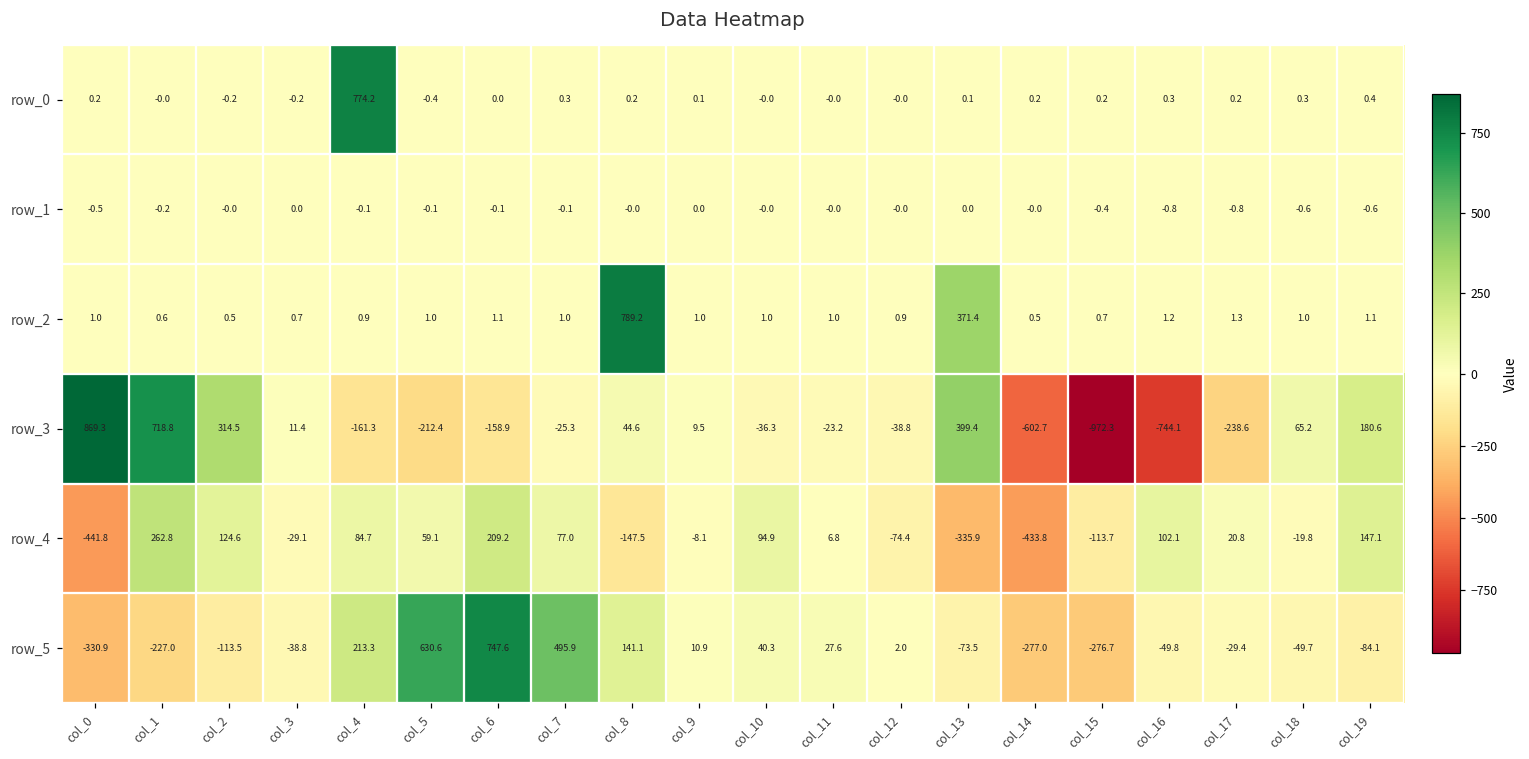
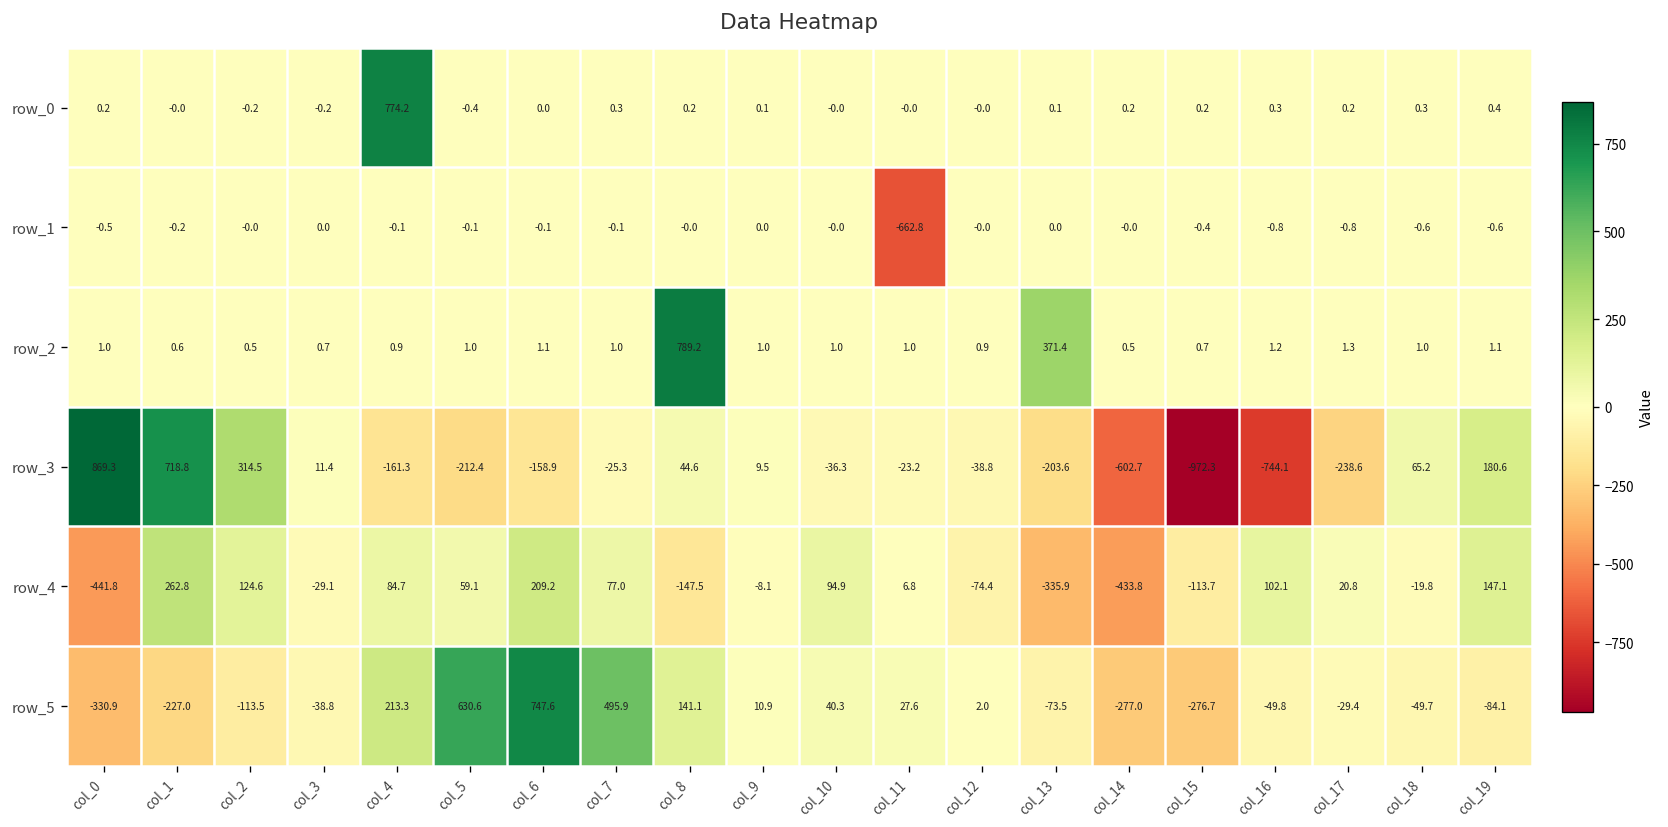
  {
    "row_0": {
      "col_0": 0.2,
      "col_1": -0.0,
      "col_2": -0.2,
      "col_3": -0.2,
      "col_4": 774.2,
      "col_5": -0.4,
      "col_6": 0.0,
      "col_7": 0.3,
      "col_8": 0.2,
      "col_9": 0.1,
      "col_10": -0.0,
      "col_11": -0.0,
      "col_12": -0.0,
      "col_13": 0.1,
      "col_14": 0.2,
      "col_15": 0.2,
      "col_16": 0.3,
      "col_17": 0.2,
      "col_18": 0.3,
      "col_19": 0.4
    },
    "row_1": {
      "col_0": -0.5,
      "col_1": -0.2,
      "col_2": -0.0,
      "col_3": 0.0,
      "col_4": -0.1,
      "col_5": -0.1,
      "col_6": -0.1,
      "col_7": -0.1,
      "col_8": -0.0,
      "col_9": 0.0,
      "col_10": -0.0,
-     "col_11": -0.0,
+     "col_11": -662.8,
      "col_12": -0.0,
      "col_13": 0.0,
      "col_14": -0.0,
      "col_15": -0.4,
      "col_16": -0.8,
      "col_17": -0.8,
      "col_18": -0.6,
      "col_19": -0.6
    },
    "row_2": {
      "col_0": 1.0,
      "col_1": 0.6,
      "col_2": 0.5,
      "col_3": 0.7,
      "col_4": 0.9,
      "col_5": 1.0,
      "col_6": 1.1,
      "col_7": 1.0,
      "col_8": 789.2,
      "col_9": 1.0,
      "col_10": 1.0,
      "col_11": 1.0,
      "col_12": 0.9,
      "col_13": 371.4,
      "col_14": 0.5,
      "col_15": 0.7,
      "col_16": 1.2,
      "col_17": 1.3,
      "col_18": 1.0,
      "col_19": 1.1
    },
    "row_3": {
      "col_0": 869.3,
      "col_1": 718.8,
      "col_2": 314.5,
      "col_3": 11.4,
      "col_4": -161.3,
      "col_5": -212.4,
      "col_6": -158.9,
      "col_7": -25.3,
      "col_8": 44.6,
      "col_9": 9.5,
      "col_10": -36.3,
      "col_11": -23.2,
      "col_12": -38.8,
-     "col_13": 399.4,
+     "col_13": -203.6,
      "col_14": -602.7,
      "col_15": -972.3,
      "col_16": -744.1,
      "col_17": -238.6,
      "col_18": 65.2,
      "col_19": 180.6
    },
    "row_4": {
      "col_0": -441.8,
      "col_1": 262.8,
      "col_2": 124.6,
      "col_3": -29.1,
      "col_4": 84.7,
      "col_5": 59.1,
      "col_6": 209.2,
      "col_7": 77.0,
      "col_8": -147.5,
      "col_9": -8.1,
      "col_10": 94.9,
      "col_11": 6.8,
      "col_12": -74.4,
      "col_13": -335.9,
      "col_14": -433.8,
      "col_15": -113.7,
      "col_16": 102.1,
      "col_17": 20.8,
      "col_18": -19.8,
      "col_19": 147.1
    },
    "row_5": {
      "col_0": -330.9,
      "col_1": -227.0,
      "col_2": -113.5,
      "col_3": -38.8,
      "col_4": 213.3,
      "col_5": 630.6,
      "col_6": 747.6,
      "col_7": 495.9,
      "col_8": 141.1,
      "col_9": 10.9,
      "col_10": 40.3,
      "col_11": 27.6,
      "col_12": 2.0,
      "col_13": -73.5,
      "col_14": -277.0,
      "col_15": -276.7,
      "col_16": -49.8,
      "col_17": -29.4,
      "col_18": -49.7,
      "col_19": -84.1
    }
  }
